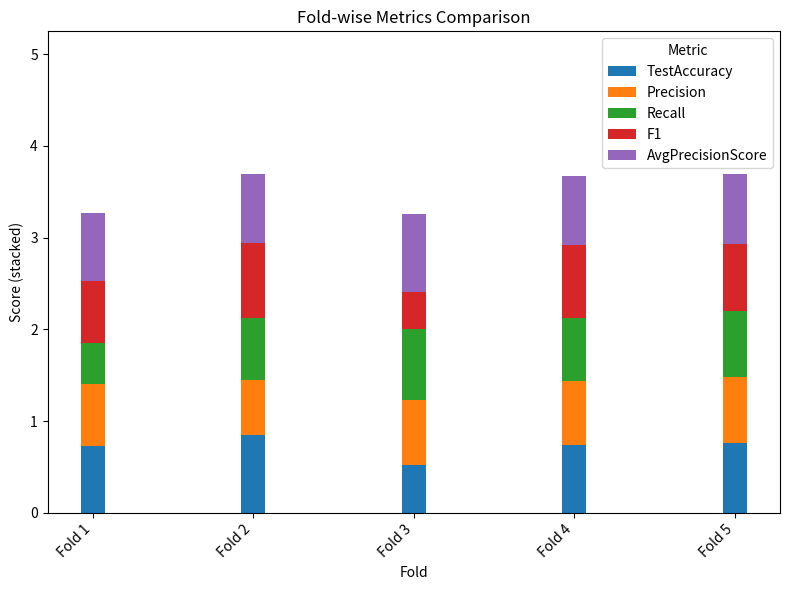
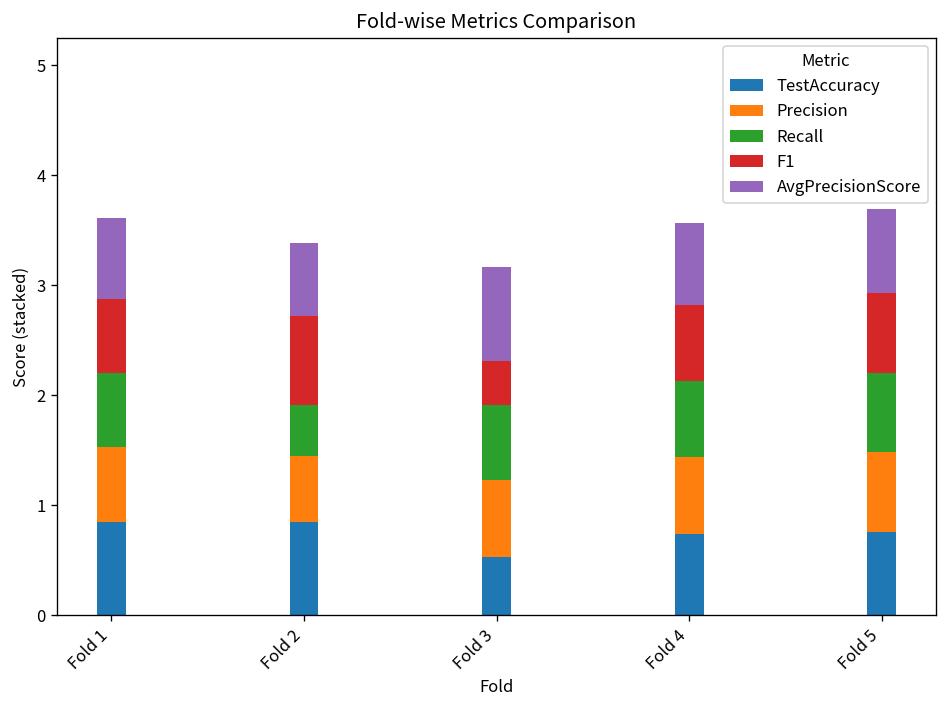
  {
    "TestAccuracy": {
-     "Fold 1": 0.7,
+     "Fold 1": 0.8,
      "Fold 2": 0.8,
      "Fold 3": 0.5,
      "Fold 4": 0.7,
      "Fold 5": 0.8
    },
    "Precision": {
      "Fold 1": 0.7,
      "Fold 2": 0.6,
      "Fold 3": 0.7,
      "Fold 4": 0.7,
      "Fold 5": 0.7
    },
    "Recall": {
-     "Fold 1": 0.4,
-     "Fold 2": 0.7,
-     "Fold 3": 0.8,
+     "Fold 1": 0.7,
+     "Fold 2": 0.5,
+     "Fold 3": 0.7,
      "Fold 4": 0.7,
      "Fold 5": 0.7
    },
    "F1": {
      "Fold 1": 0.7,
      "Fold 2": 0.8,
      "Fold 3": 0.4,
-     "Fold 4": 0.8,
+     "Fold 4": 0.7,
      "Fold 5": 0.7
    },
    "AvgPrecisionScore": {
      "Fold 1": 0.7,
-     "Fold 2": 0.8,
+     "Fold 2": 0.7,
      "Fold 3": 0.8,
      "Fold 4": 0.7,
      "Fold 5": 0.8
    }
  }
